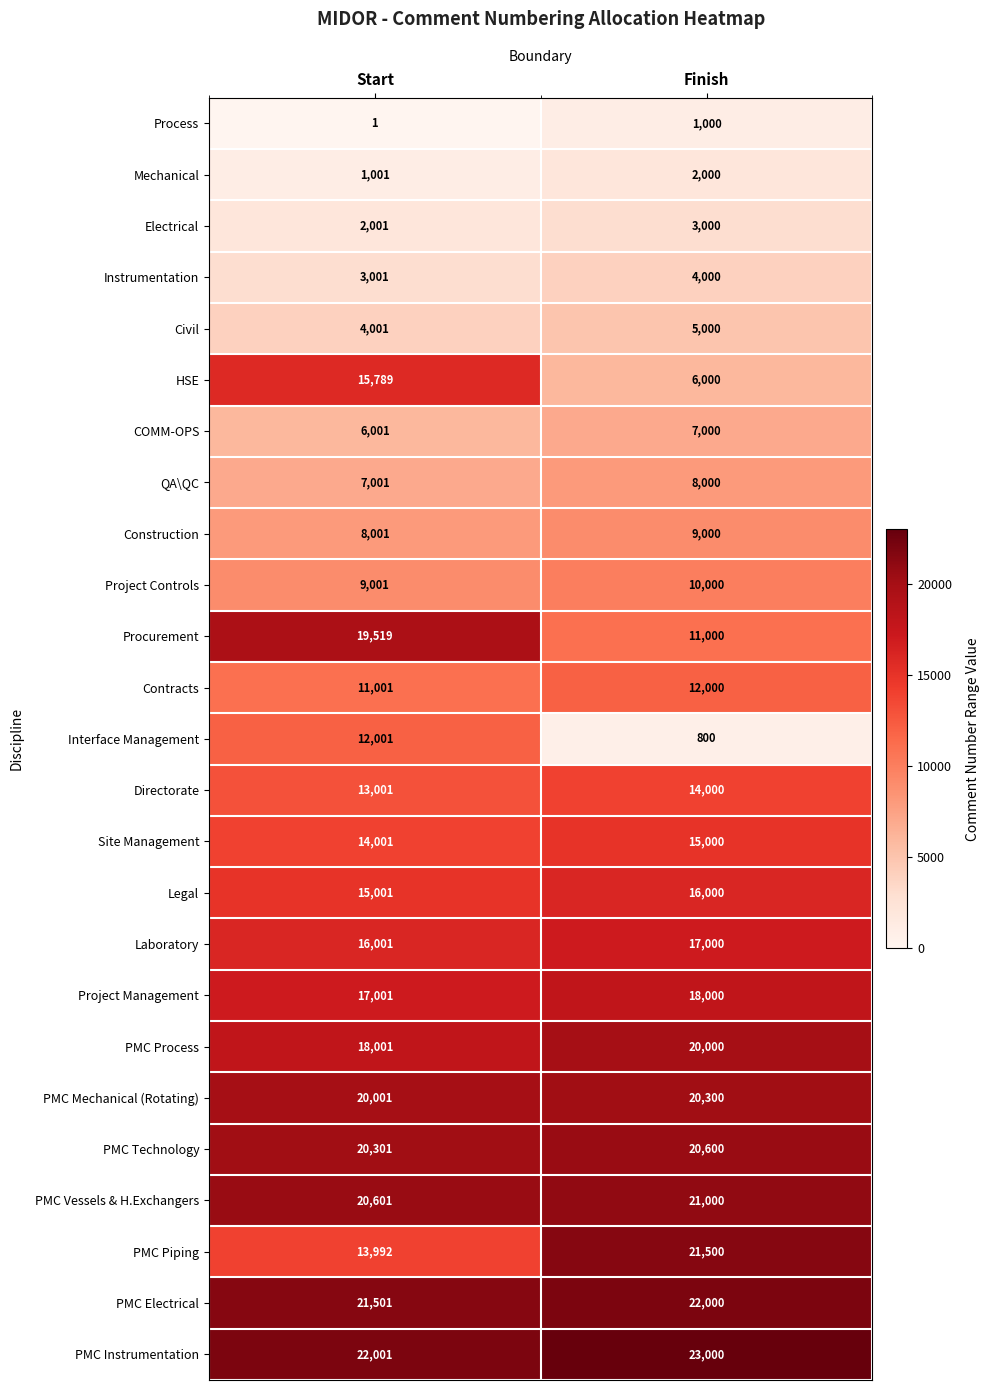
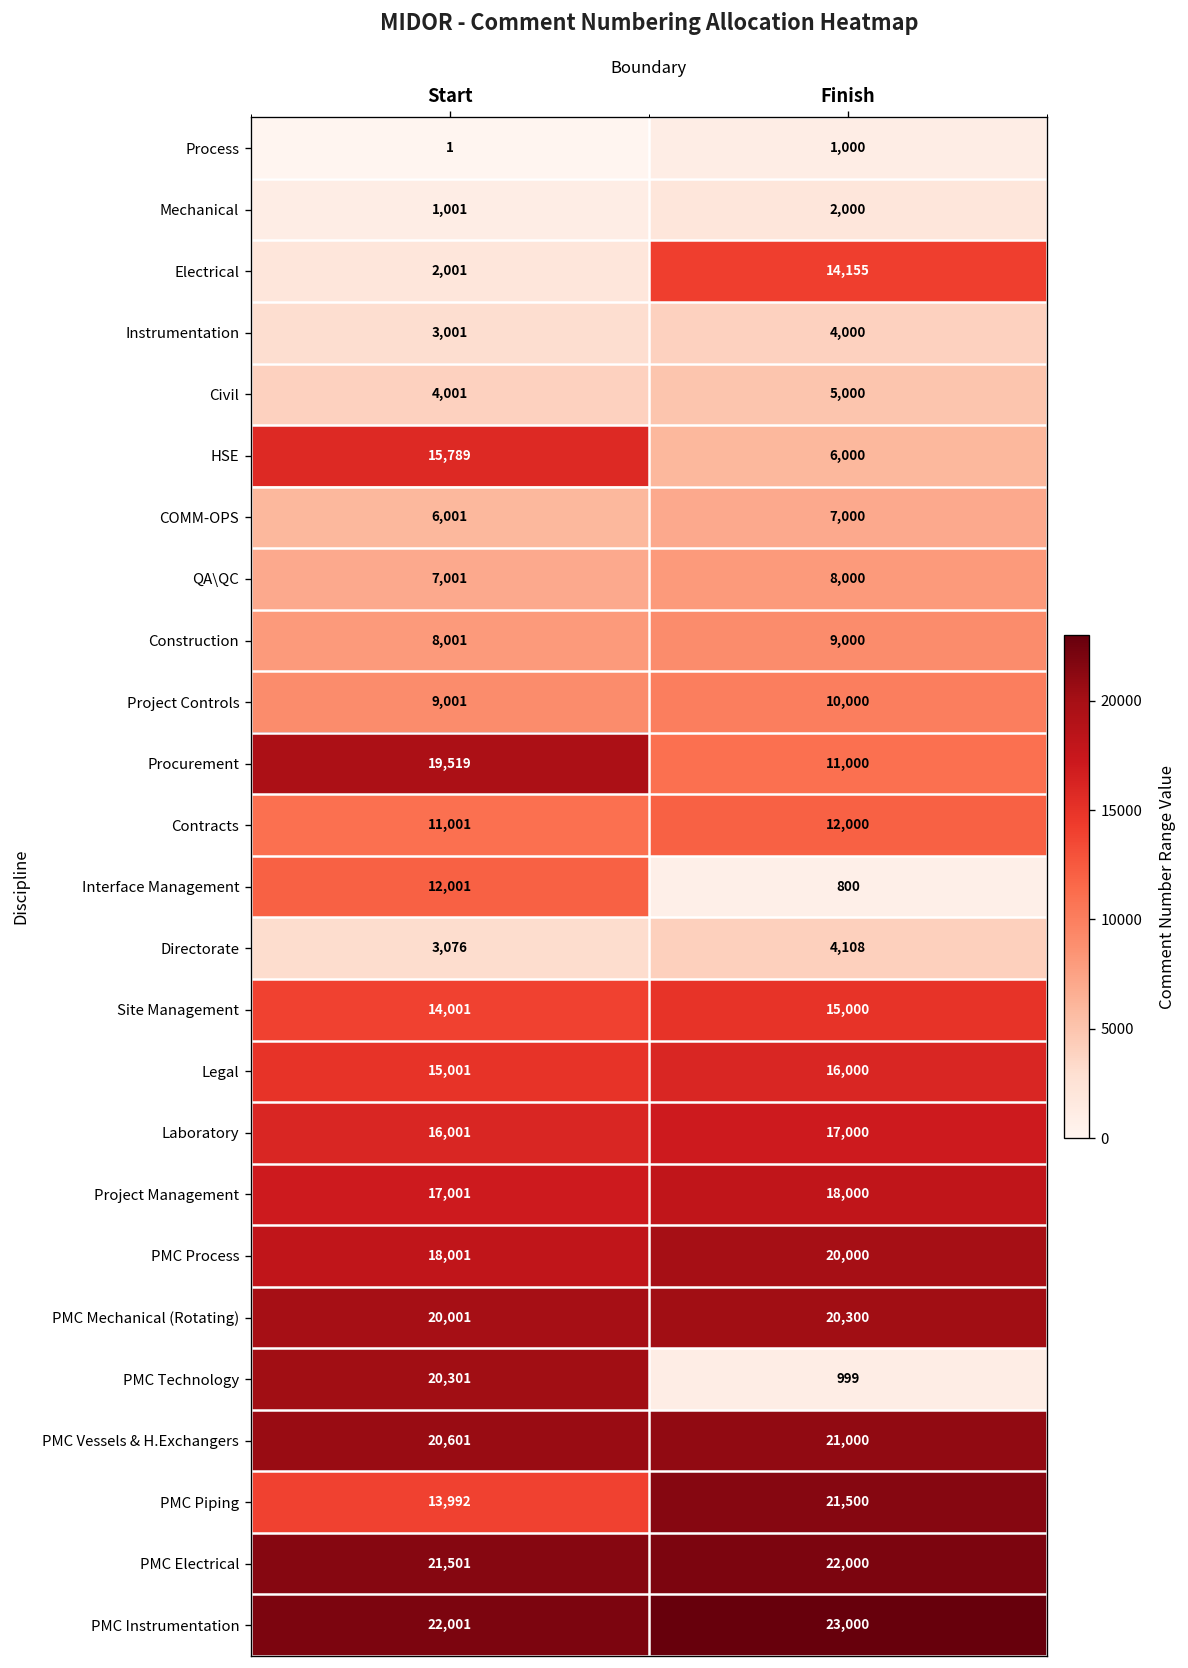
  {
    "Process": {
      "Start": "1",
      "Finish": "1,000"
    },
    "Mechanical": {
      "Start": "1,001",
      "Finish": "2,000"
    },
    "Electrical": {
      "Start": "2,001",
-     "Finish": "3,000"
+     "Finish": "14,155"
    },
    "Instrumentation": {
      "Start": "3,001",
      "Finish": "4,000"
    },
    "Civil": {
      "Start": "4,001",
      "Finish": "5,000"
    },
    "HSE": {
      "Start": "15,789",
      "Finish": "6,000"
    },
    "COMM-OPS": {
      "Start": "6,001",
      "Finish": "7,000"
    },
    "QA\\QC": {
      "Start": "7,001",
      "Finish": "8,000"
    },
    "Construction": {
      "Start": "8,001",
      "Finish": "9,000"
    },
    "Project Controls": {
      "Start": "9,001",
      "Finish": "10,000"
    },
    "Procurement": {
      "Start": "19,519",
      "Finish": "11,000"
    },
    "Contracts": {
      "Start": "11,001",
      "Finish": "12,000"
    },
    "Interface Management": {
      "Start": "12,001",
      "Finish": "800"
    },
    "Directorate": {
-     "Start": "13,001",
-     "Finish": "14,000"
+     "Start": "3,076",
+     "Finish": "4,108"
    },
    "Site Management": {
      "Start": "14,001",
      "Finish": "15,000"
    },
    "Legal": {
      "Start": "15,001",
      "Finish": "16,000"
    },
    "Laboratory": {
      "Start": "16,001",
      "Finish": "17,000"
    },
    "Project Management": {
      "Start": "17,001",
      "Finish": "18,000"
    },
    "PMC Process": {
      "Start": "18,001",
      "Finish": "20,000"
    },
    "PMC Mechanical (Rotating)": {
      "Start": "20,001",
      "Finish": "20,300"
    },
    "PMC Technology": {
      "Start": "20,301",
-     "Finish": "20,600"
+     "Finish": "999"
    },
    "PMC Vessels & H.Exchangers": {
      "Start": "20,601",
      "Finish": "21,000"
    },
    "PMC Piping": {
      "Start": "13,992",
      "Finish": "21,500"
    },
    "PMC Electrical": {
      "Start": "21,501",
      "Finish": "22,000"
    },
    "PMC Instrumentation": {
      "Start": "22,001",
      "Finish": "23,000"
    }
  }
